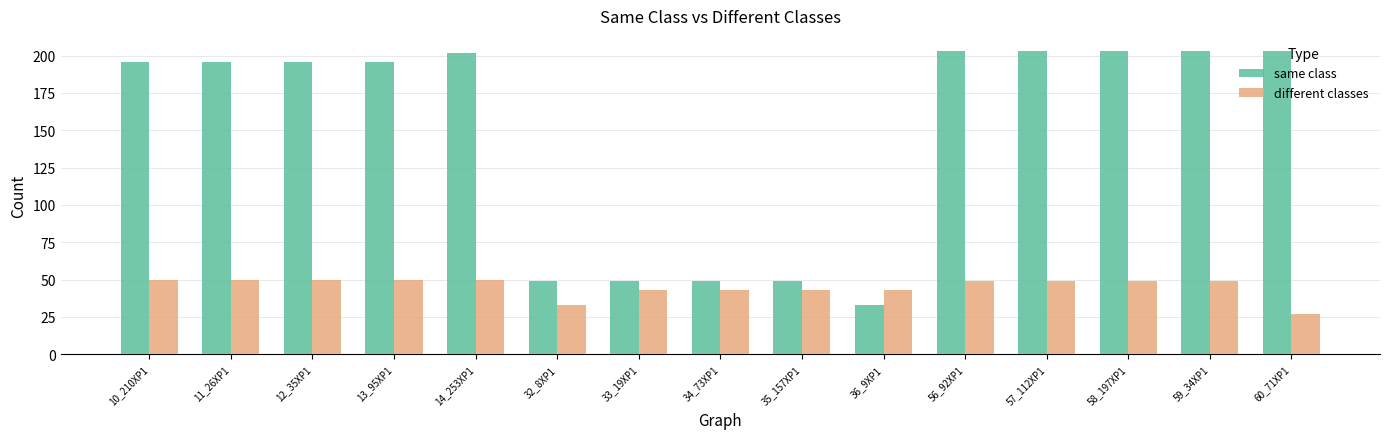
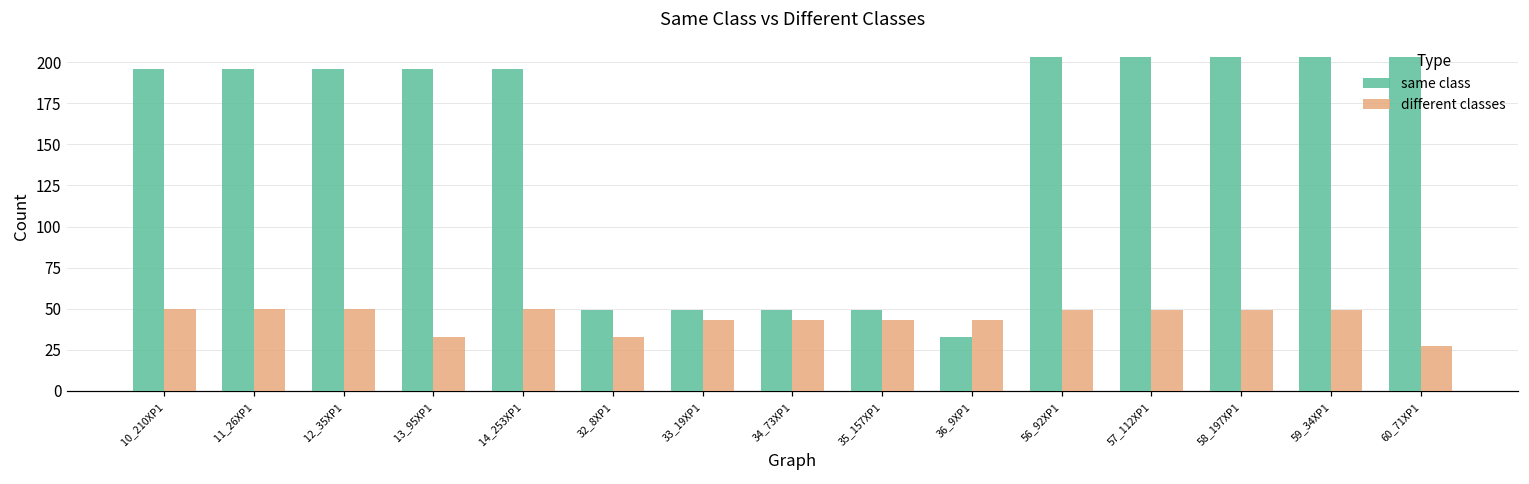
  {
    "same class": {
      "10_210XP1": 196,
      "11_26XP1": 196,
      "12_35XP1": 196,
      "13_95XP1": 196,
-     "14_253XP1": 202,
+     "14_253XP1": 196,
      "32_8XP1": 49,
      "33_19XP1": 49,
      "34_73XP1": 49,
      "35_157XP1": 49,
      "36_9XP1": 33,
      "56_92XP1": 203,
      "57_112XP1": 203,
      "58_197XP1": 203,
      "59_34XP1": 203,
      "60_71XP1": 203
    },
    "different classes": {
      "10_210XP1": 50,
      "11_26XP1": 50,
      "12_35XP1": 50,
-     "13_95XP1": 50,
+     "13_95XP1": 33,
      "14_253XP1": 50,
      "32_8XP1": 33,
      "33_19XP1": 43,
      "34_73XP1": 43,
      "35_157XP1": 43,
      "36_9XP1": 43,
      "56_92XP1": 49,
      "57_112XP1": 49,
      "58_197XP1": 49,
      "59_34XP1": 49,
      "60_71XP1": 27
    }
  }
